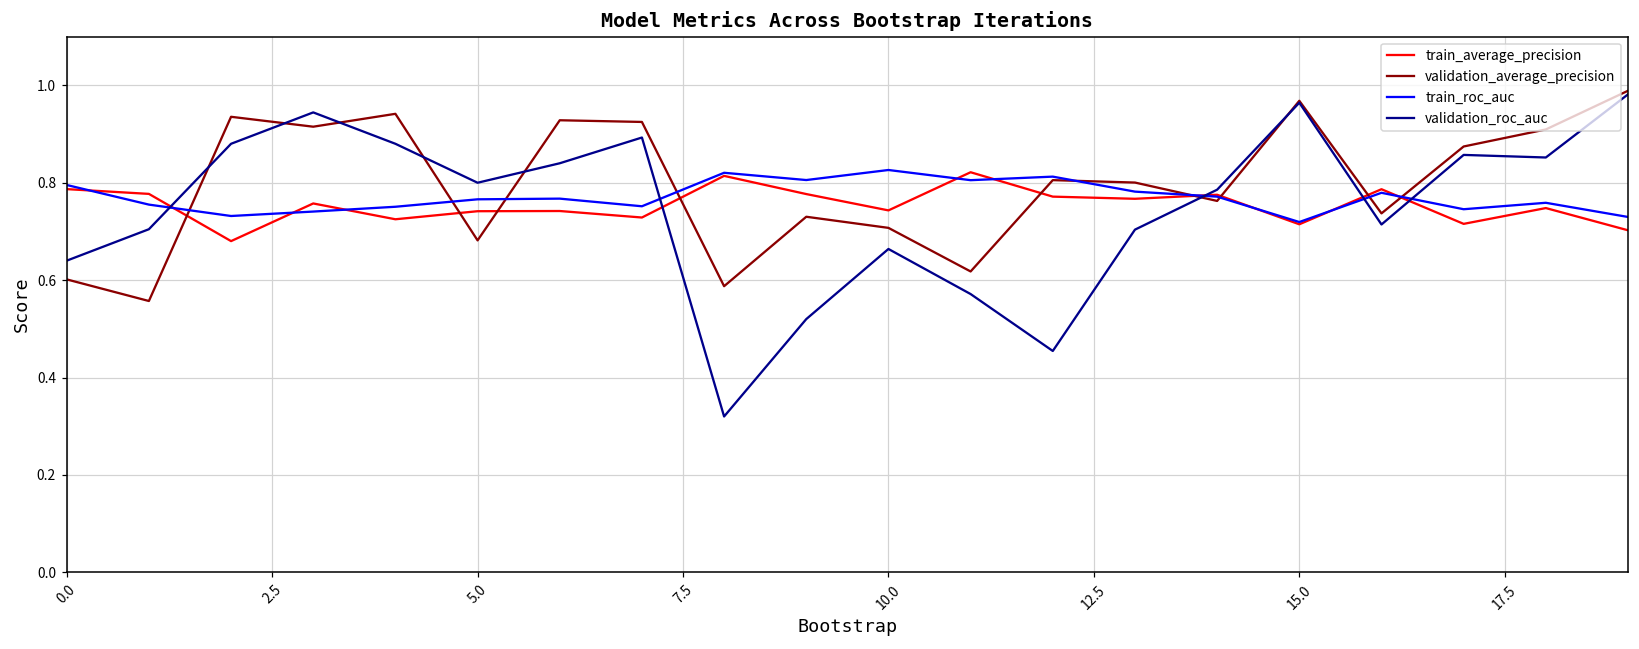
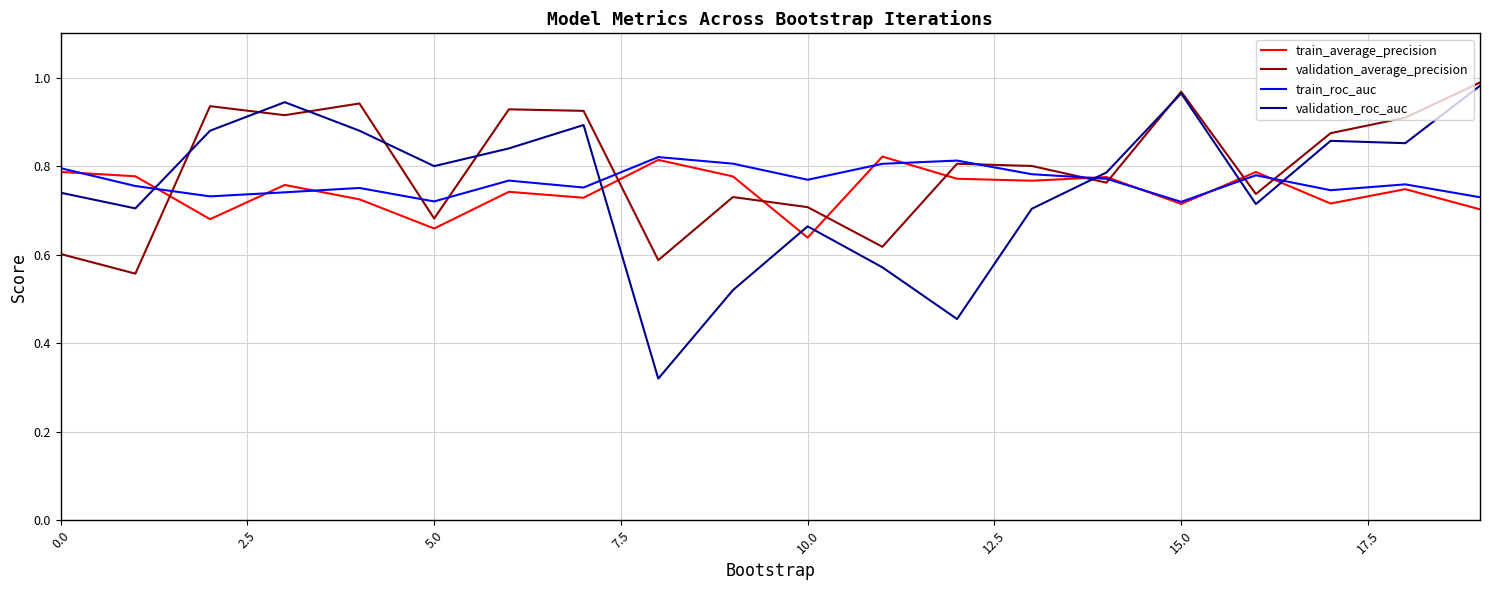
  {
    "train_average_precision": {
      "0.0": 0.79,
-     "5.0": 0.74,
-     "10.0": 0.74
+     "5.0": 0.66,
+     "10.0": 0.64
    },
    "validation_average_precision": {
      "0.0": 0.60,
      "5.0": 0.68,
      "10.0": 0.71
    },
    "train_roc_auc": {
      "0.0": 0.80,
-     "5.0": 0.77,
-     "10.0": 0.83
+     "5.0": 0.72,
+     "10.0": 0.77
    },
    "validation_roc_auc": {
-     "0.0": 0.64,
+     "0.0": 0.74,
      "5.0": 0.80,
      "10.0": 0.66
    }
  }
